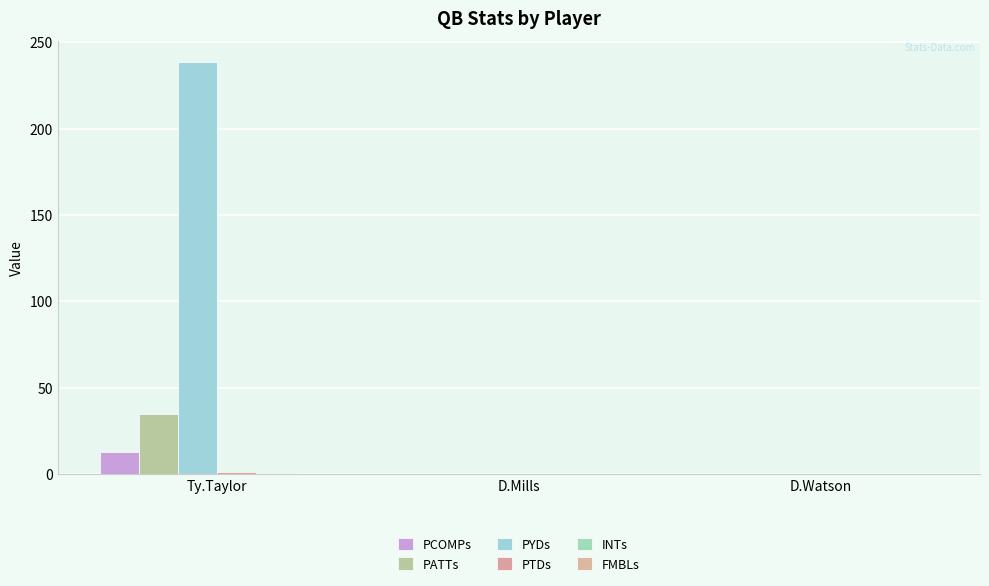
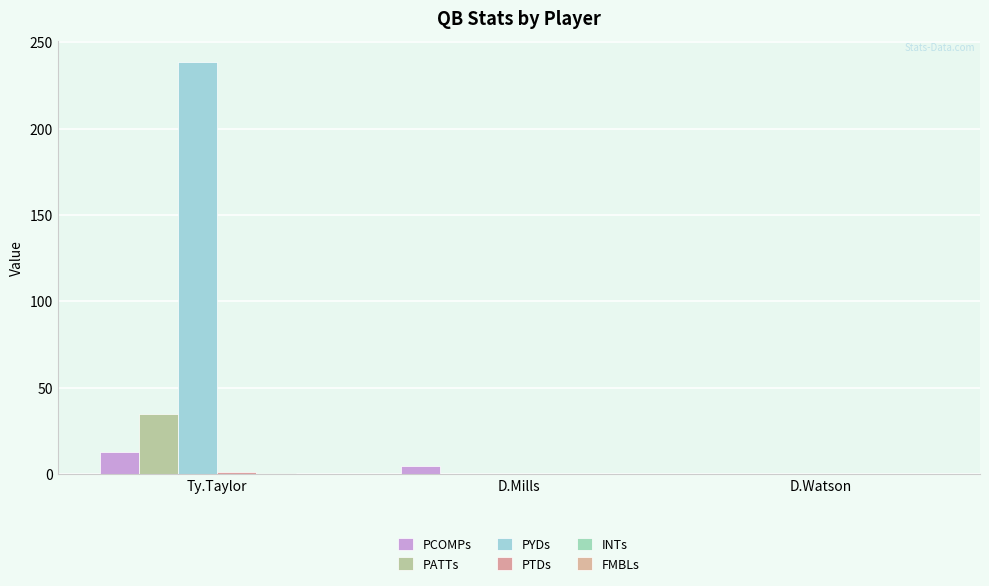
  {
    "PCOMPs": {
      "Ty.Taylor": 13,
-     "D.Mills": 0,
+     "D.Mills": 5,
      "D.Watson": 0
    }
  }
